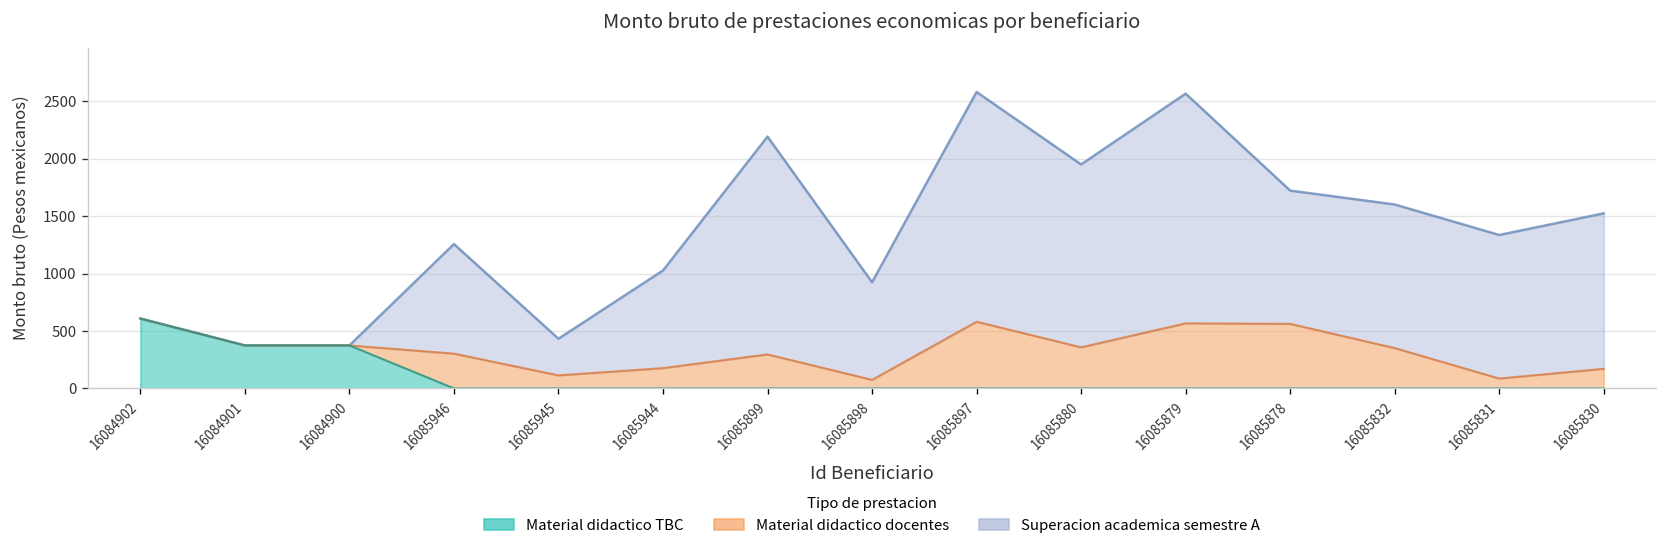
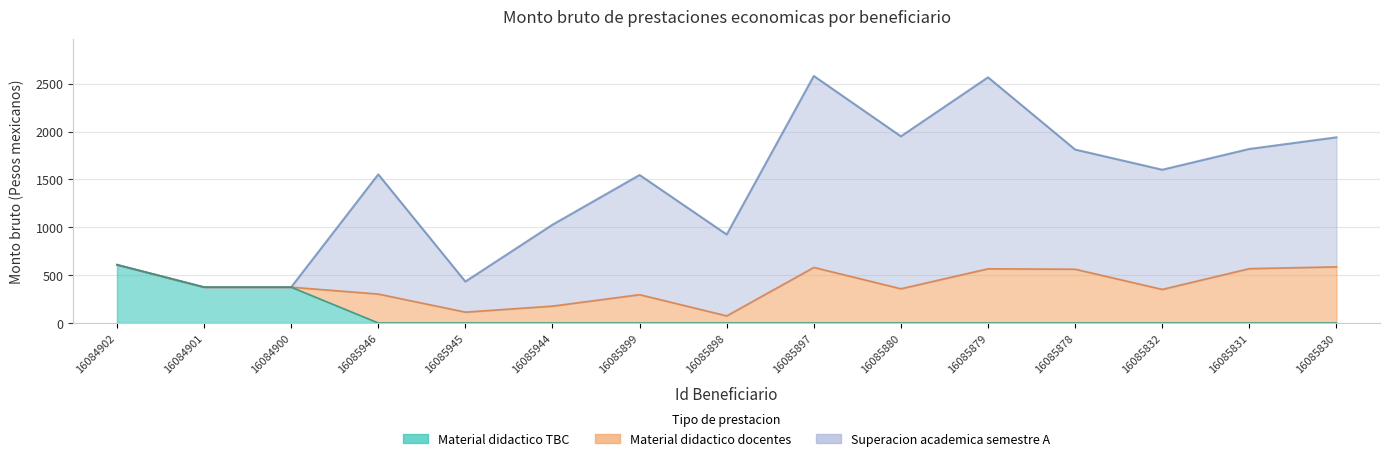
  {
    "Material didactico TBC": {
      "16085946": 0,
      "16085945": 0,
      "16085944": 0,
      "16085899": 0,
      "16085898": 0,
      "16085897": 0,
      "16085880": 0,
      "16085879": 0,
      "16085878": 0,
      "16085832": 0,
      "16085831": 0,
      "16085830": 0
    },
    "Material didactico docentes": {
      "16085946": 300,
      "16085945": 100,
      "16085944": 200,
      "16085899": 300,
      "16085898": 100,
      "16085897": 600,
      "16085880": 400,
      "16085879": 600,
      "16085878": 600,
      "16085832": 400,
-     "16085831": 100,
-     "16085830": 200
+     "16085831": 600,
+     "16085830": 600
    },
    "Superacion academica semestre A": {
-     "16085946": 1000,
+     "16085946": 1300,
      "16085945": 300,
      "16085944": 900,
-     "16085899": 1900,
+     "16085899": 1300,
      "16085898": 900,
      "16085897": 2000,
      "16085880": 1600,
      "16085879": 2000,
-     "16085878": 1200,
+     "16085878": 1300,
      "16085832": 1300,
      "16085831": 1300,
      "16085830": 1400
    }
  }
